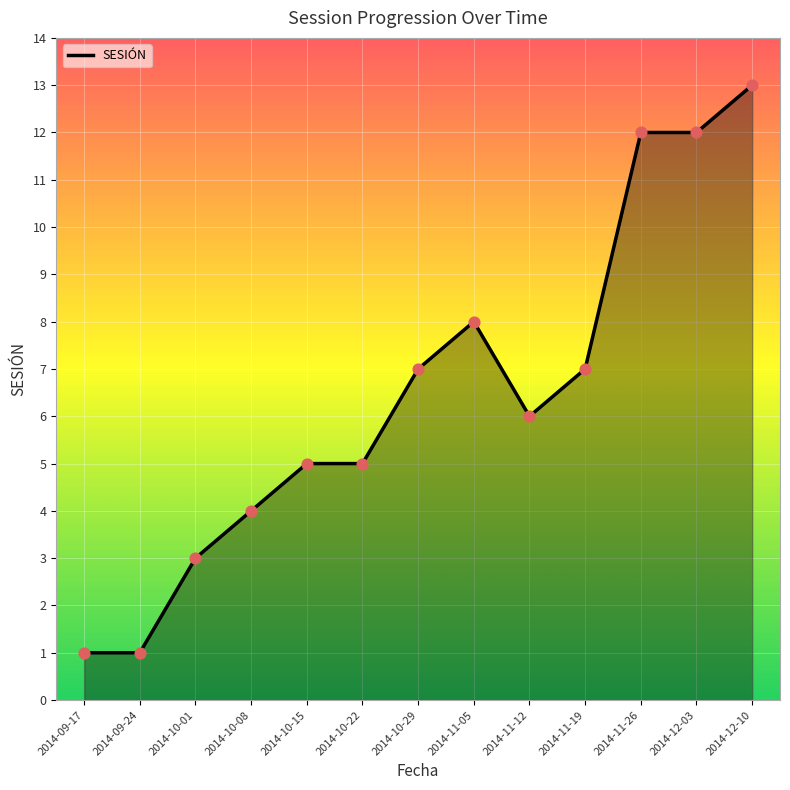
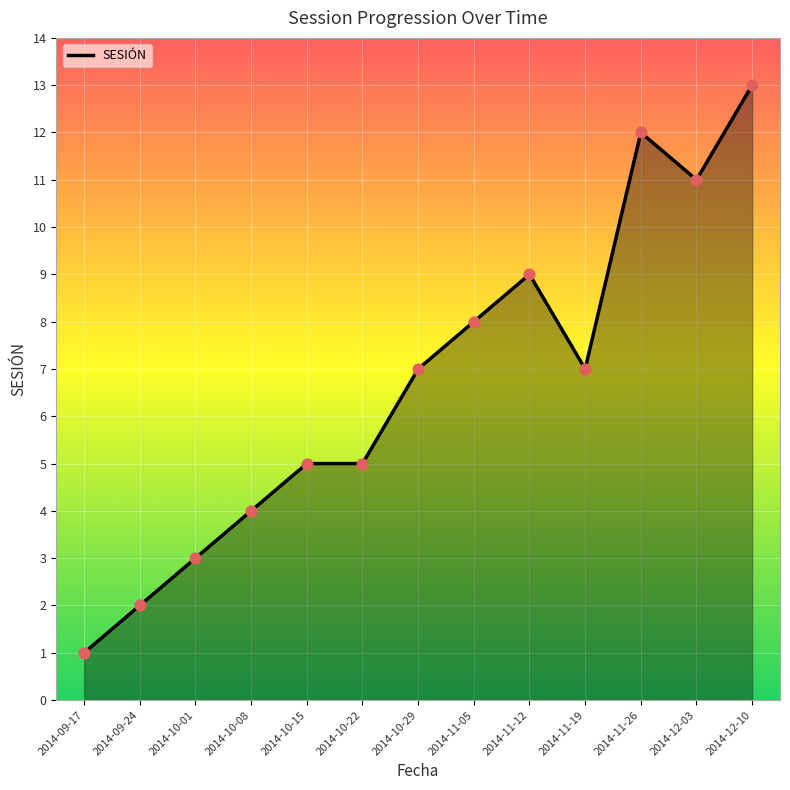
  {
    "2014-09-17": 1,
-   "2014-09-24": 1,
+   "2014-09-24": 2,
    "2014-10-01": 3,
    "2014-10-08": 4,
    "2014-10-15": 5,
    "2014-10-22": 5,
    "2014-10-29": 7,
    "2014-11-05": 8,
-   "2014-11-12": 6,
+   "2014-11-12": 9,
    "2014-11-19": 7,
    "2014-11-26": 12,
-   "2014-12-03": 12,
+   "2014-12-03": 11,
    "2014-12-10": 13
  }
